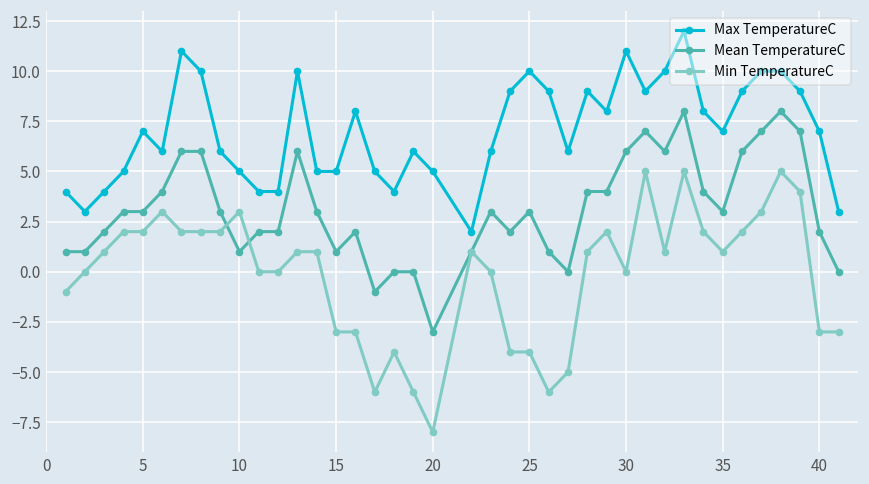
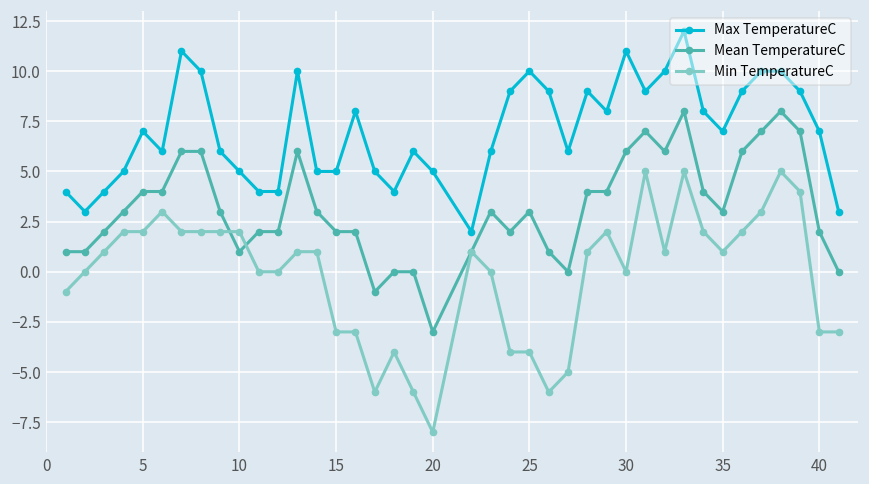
  {
    "Max TemperatureC": {
      "5": 7,
      "10": 5,
      "15": 5,
      "20": 5,
      "25": 10,
      "30": 11,
      "35": 7,
      "40": 7
    },
    "Mean TemperatureC": {
-     "5": 3,
+     "5": 4,
      "10": 1,
-     "15": 1,
+     "15": 2,
      "20": -3,
      "25": 3,
      "30": 6,
      "35": 3,
      "40": 2
    },
    "Min TemperatureC": {
      "5": 2,
-     "10": 3,
+     "10": 2,
      "15": -3,
      "20": -8,
      "25": -4,
      "30": 0,
      "35": 1,
      "40": -3
    }
  }
